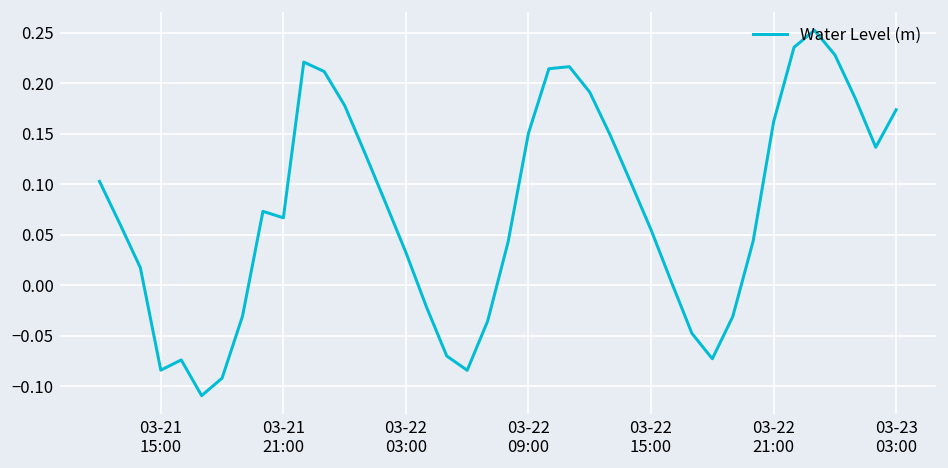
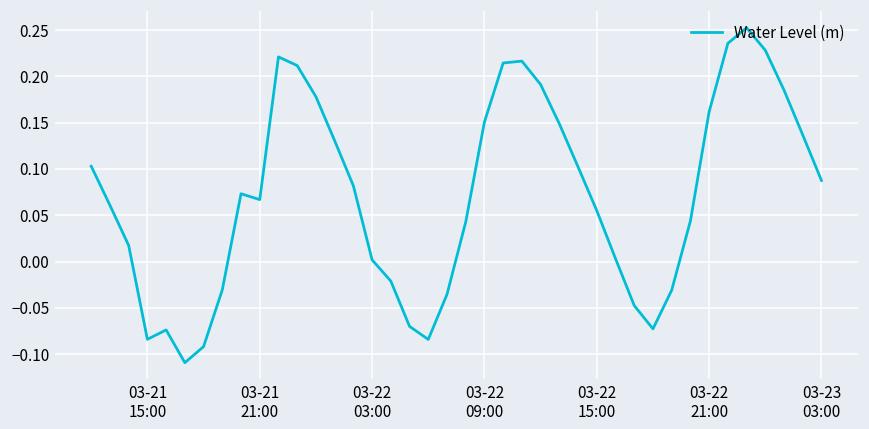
  {
    "03-21 15:00": -0.08,
    "03-21 21:00": 0.07,
-   "03-22 03:00": 0.03,
+   "03-22 03:00": 0.00,
    "03-22 09:00": 0.15,
    "03-22 15:00": 0.05,
    "03-22 21:00": 0.16,
-   "03-23 03:00": 0.17
+   "03-23 03:00": 0.09
  }
